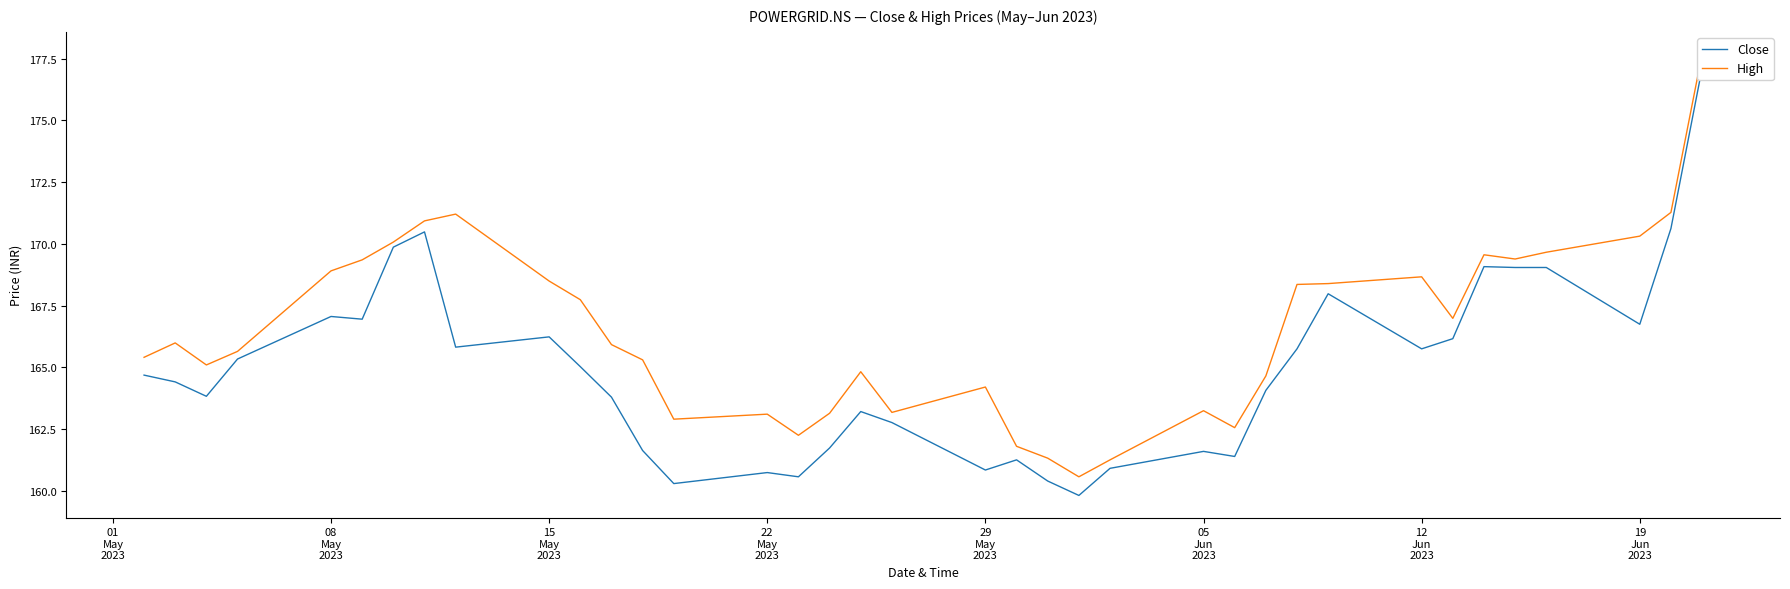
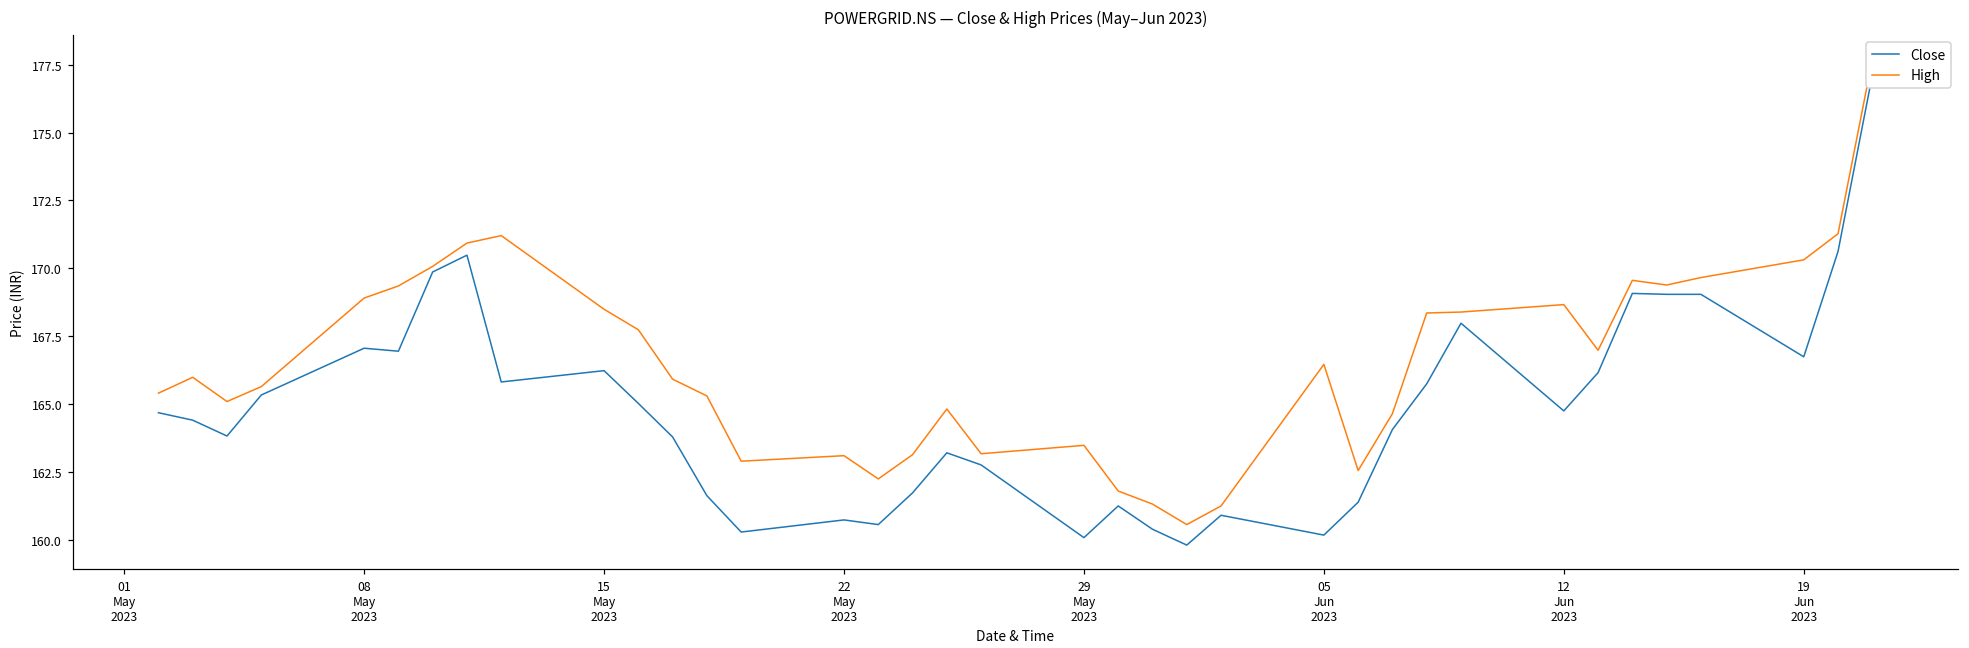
  {
    "Close": {
      "08 May 2023": 167.1,
      "15 May 2023": 166.2,
      "22 May 2023": 160.7,
-     "29 May 2023": 160.9,
-     "05 Jun 2023": 161.6,
-     "12 Jun 2023": 165.8,
+     "29 May 2023": 160.1,
+     "05 Jun 2023": 160.2,
+     "12 Jun 2023": 164.8,
      "19 Jun 2023": 166.7
    },
    "High": {
      "08 May 2023": 168.9,
      "15 May 2023": 168.5,
      "22 May 2023": 163.1,
-     "29 May 2023": 164.2,
-     "05 Jun 2023": 163.3,
+     "29 May 2023": 163.5,
+     "05 Jun 2023": 166.5,
      "12 Jun 2023": 168.7,
      "19 Jun 2023": 170.3
    }
  }
